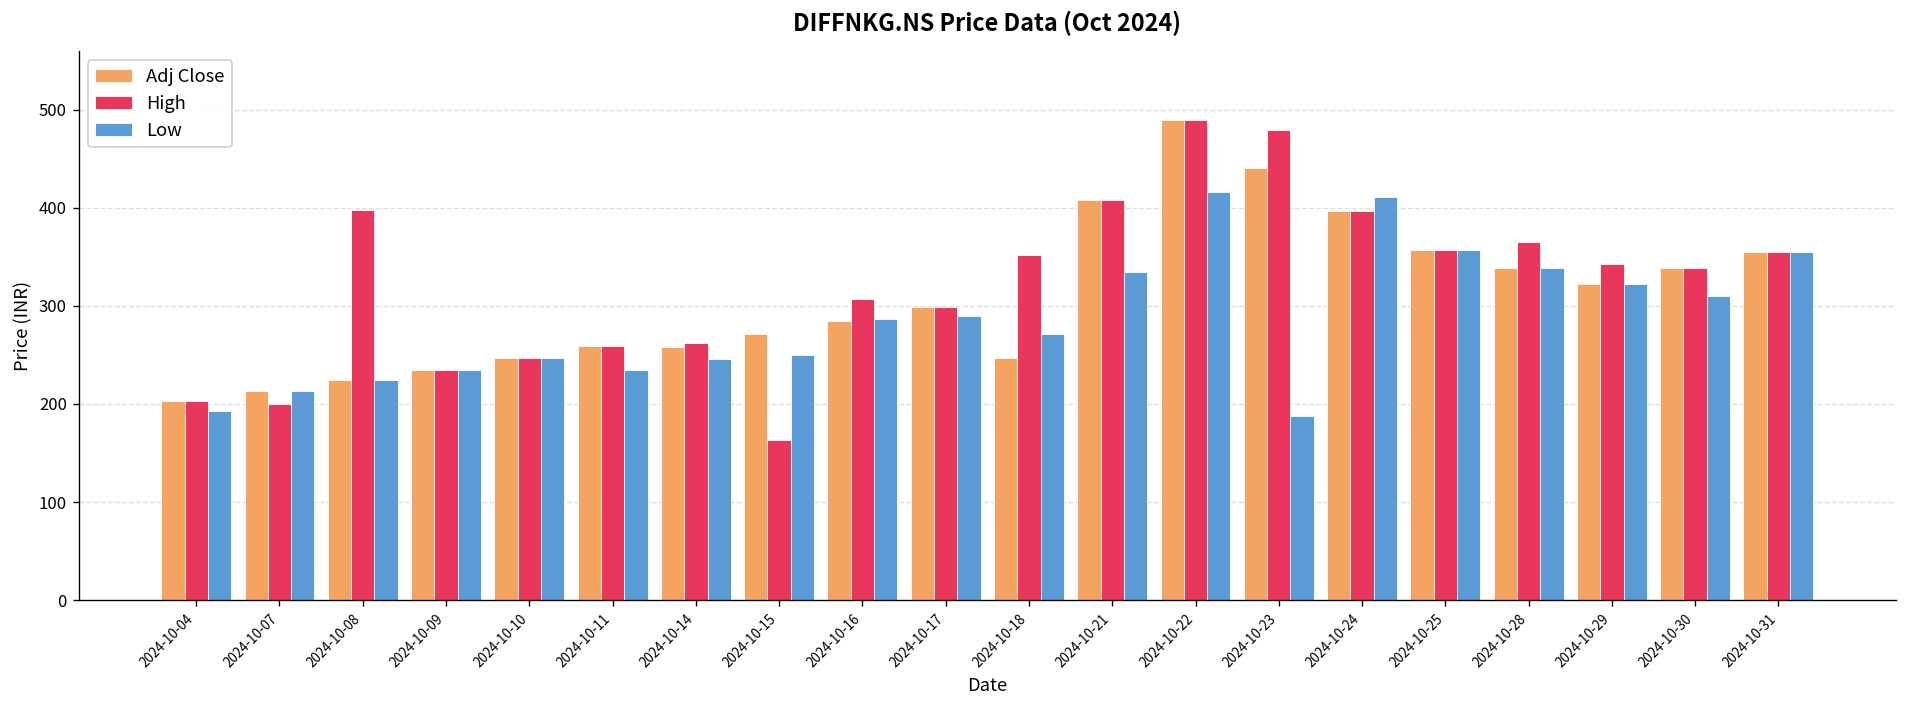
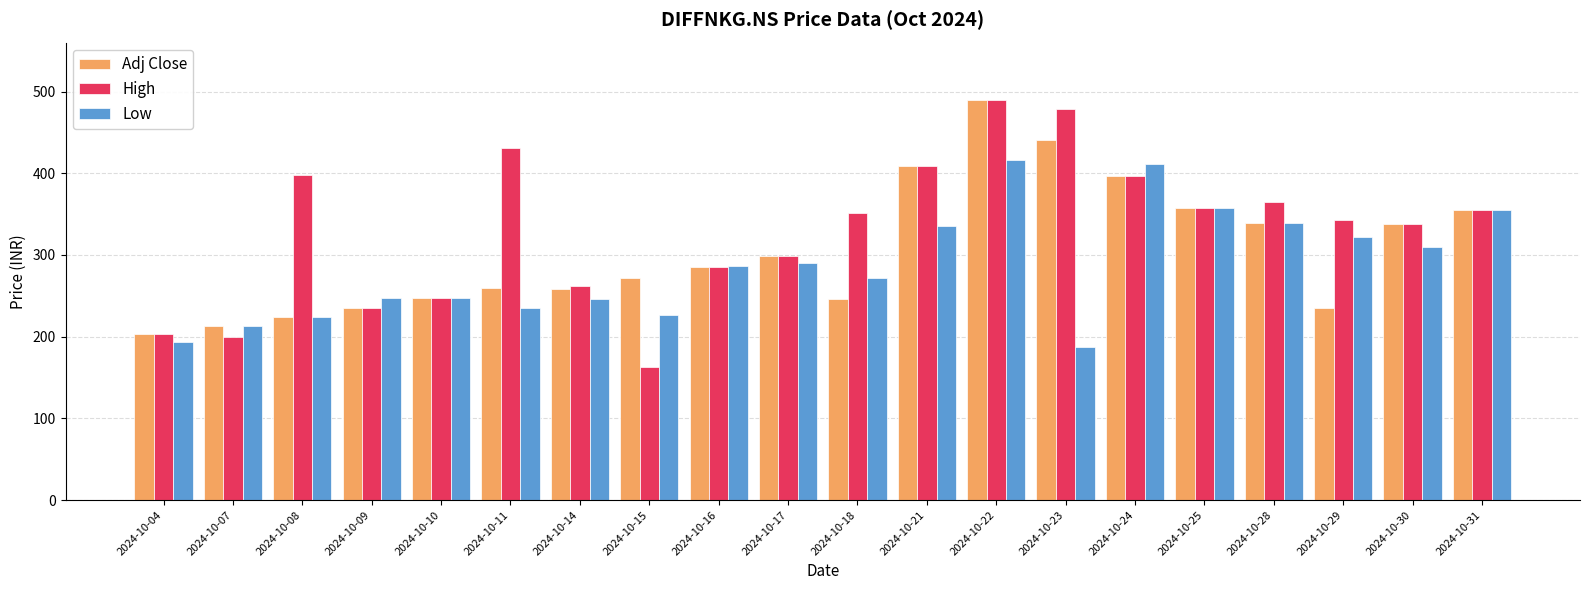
  {
    "Adj Close": {
      "2024-10-04": 200,
      "2024-10-07": 210,
      "2024-10-08": 220,
      "2024-10-09": 240,
      "2024-10-10": 250,
      "2024-10-11": 260,
      "2024-10-14": 260,
      "2024-10-15": 270,
      "2024-10-16": 280,
      "2024-10-17": 300,
      "2024-10-18": 250,
      "2024-10-21": 410,
      "2024-10-22": 490,
      "2024-10-23": 440,
      "2024-10-24": 400,
      "2024-10-25": 360,
      "2024-10-28": 340,
-     "2024-10-29": 320,
+     "2024-10-29": 240,
      "2024-10-30": 340,
      "2024-10-31": 360
    },
    "High": {
      "2024-10-04": 200,
      "2024-10-07": 200,
      "2024-10-08": 400,
      "2024-10-09": 240,
      "2024-10-10": 250,
-     "2024-10-11": 260,
+     "2024-10-11": 430,
      "2024-10-14": 260,
      "2024-10-15": 160,
-     "2024-10-16": 310,
+     "2024-10-16": 280,
      "2024-10-17": 300,
      "2024-10-18": 350,
      "2024-10-21": 410,
      "2024-10-22": 490,
      "2024-10-23": 480,
      "2024-10-24": 400,
      "2024-10-25": 360,
      "2024-10-28": 360,
      "2024-10-29": 340,
      "2024-10-30": 340,
      "2024-10-31": 360
    },
    "Low": {
      "2024-10-04": 190,
      "2024-10-07": 210,
      "2024-10-08": 220,
-     "2024-10-09": 240,
+     "2024-10-09": 250,
      "2024-10-10": 250,
      "2024-10-11": 230,
      "2024-10-14": 250,
-     "2024-10-15": 250,
+     "2024-10-15": 230,
      "2024-10-16": 290,
      "2024-10-17": 290,
      "2024-10-18": 270,
      "2024-10-21": 340,
      "2024-10-22": 420,
      "2024-10-23": 190,
      "2024-10-24": 410,
      "2024-10-25": 360,
      "2024-10-28": 340,
      "2024-10-29": 320,
      "2024-10-30": 310,
      "2024-10-31": 360
    }
  }
